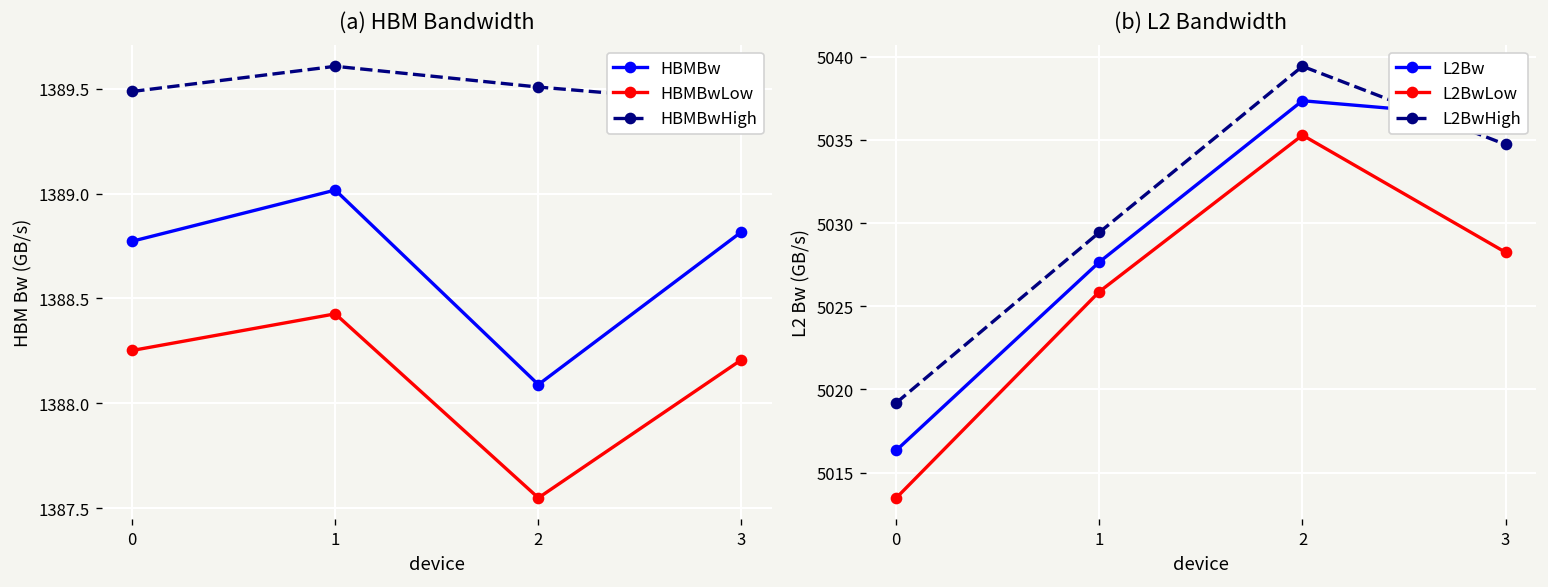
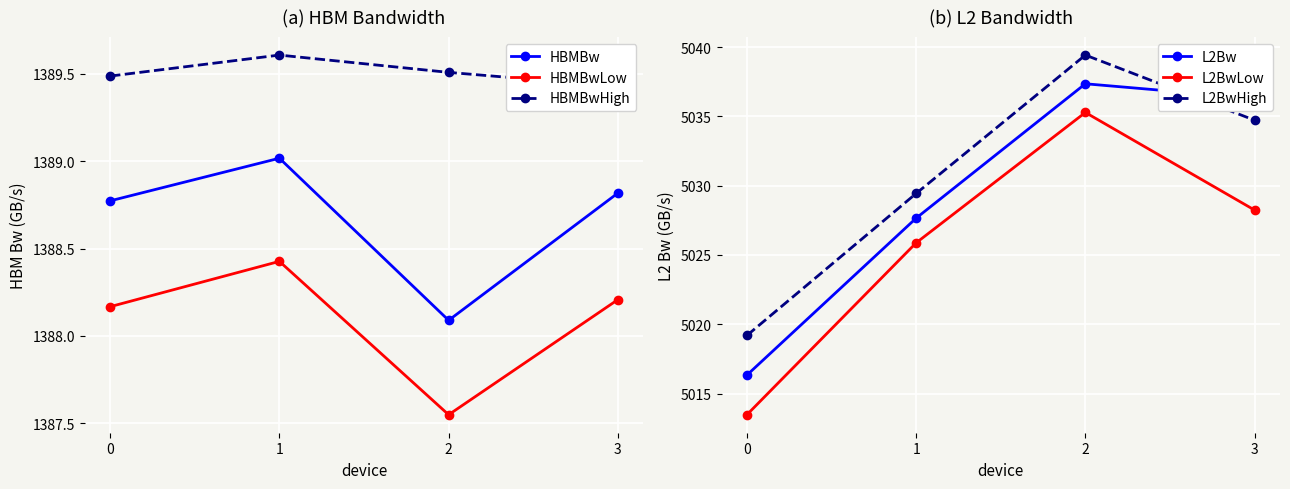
  {
    "(a) HBM Bandwidth": {
      "HBMBw": {
        "0": 1388.77,
        "1": 1389.02,
        "2": 1388.09,
        "3": 1388.82
      },
      "HBMBwLow": {
-       "0": 1388.25,
+       "0": 1388.17,
        "1": 1388.43,
        "2": 1387.55,
        "3": 1388.21
      },
      "HBMBwHigh": {
        "0": 1389.49,
        "1": 1389.61,
        "2": 1389.51
      }
    },
    "(b) L2 Bandwidth": {
      "L2Bw": {
        "0": 5016.3,
        "1": 5027.7,
        "2": 5037.4
      },
      "L2BwLow": {
        "0": 5013.5,
        "1": 5025.9,
        "2": 5035.3,
        "3": 5028.2
      },
      "L2BwHigh": {
        "0": 5019.2,
        "1": 5029.4,
        "2": 5039.4,
        "3": 5034.7
      }
    }
  }
